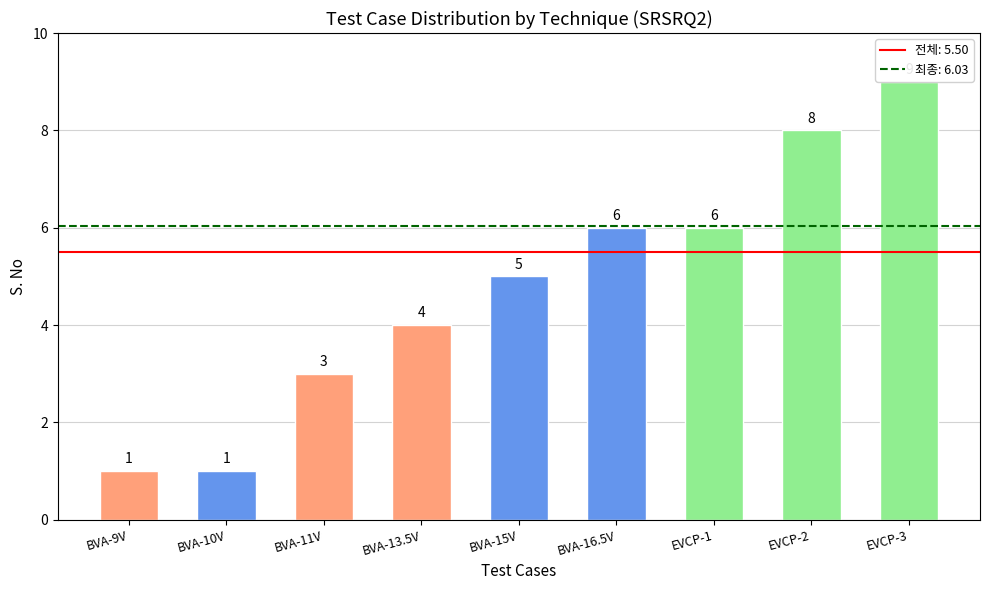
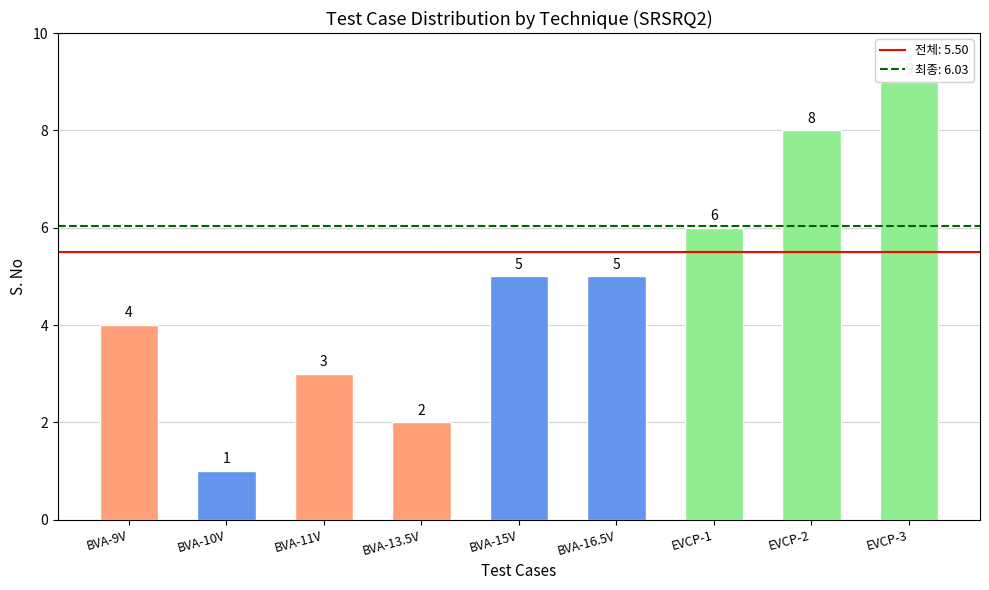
  {
-   "BVA-9V": 1,
+   "BVA-9V": 4,
    "BVA-10V": 1,
    "BVA-11V": 3,
-   "BVA-13.5V": 4,
+   "BVA-13.5V": 2,
    "BVA-15V": 5,
-   "BVA-16.5V": 6,
+   "BVA-16.5V": 5,
    "EVCP-1": 6,
    "EVCP-2": 8
  }
